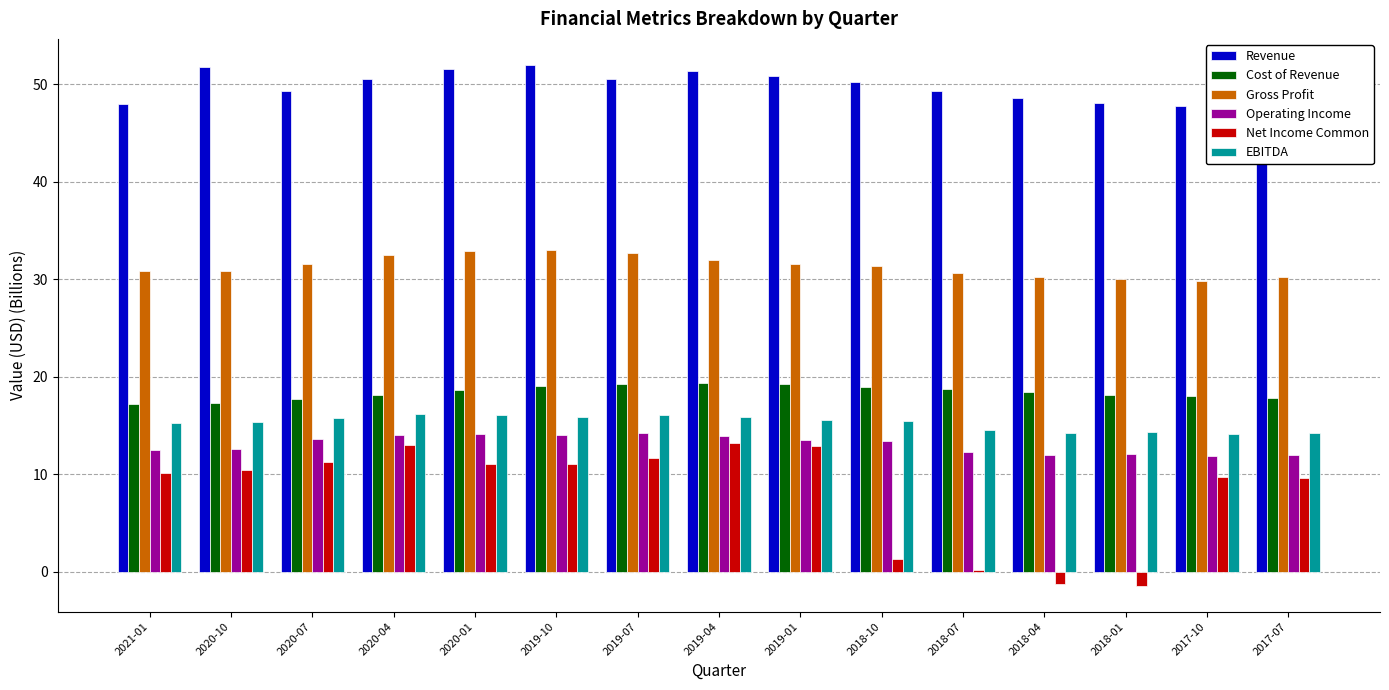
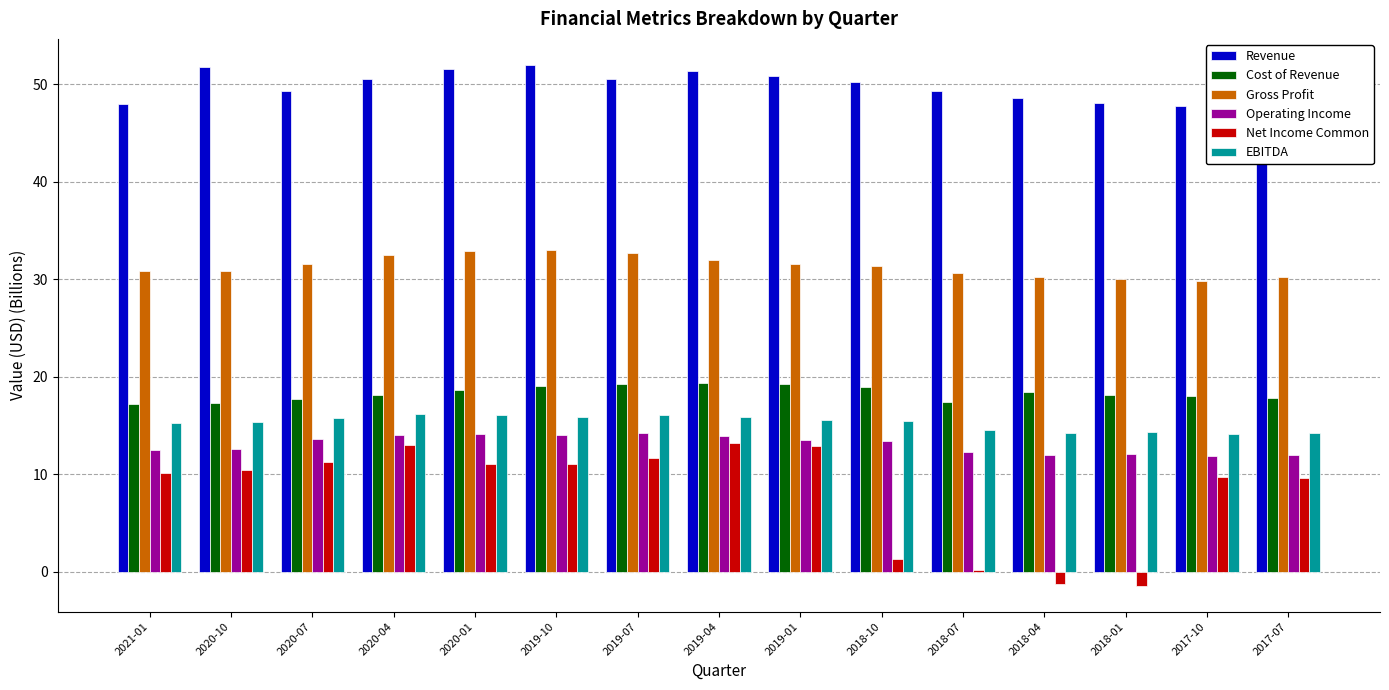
  {
    "Revenue": {
      "2021-01": 48,
      "2020-10": 52,
      "2020-07": 49,
      "2020-04": 51,
      "2020-01": 52,
      "2019-10": 52,
      "2019-07": 51,
      "2019-04": 51,
      "2019-01": 51,
      "2018-10": 50,
      "2018-07": 49,
      "2018-04": 49,
      "2018-01": 48,
      "2017-10": 48
    },
    "Cost of Revenue": {
      "2021-01": 17,
      "2020-10": 17,
      "2020-07": 18,
      "2020-04": 18,
      "2020-01": 19,
      "2019-10": 19,
      "2019-07": 19,
      "2019-04": 19,
      "2019-01": 19,
      "2018-10": 19,
-     "2018-07": 19,
+     "2018-07": 17,
      "2018-04": 18,
      "2018-01": 18,
      "2017-10": 18,
      "2017-07": 18
    },
    "Gross Profit": {
      "2021-01": 31,
      "2020-10": 31,
      "2020-07": 32,
      "2020-04": 33,
      "2020-01": 33,
      "2019-10": 33,
      "2019-07": 33,
      "2019-04": 32,
      "2019-01": 32,
      "2018-10": 31,
      "2018-07": 31,
      "2018-04": 30,
      "2018-01": 30,
      "2017-10": 30,
      "2017-07": 30
    },
    "Operating Income": {
      "2021-01": 12,
      "2020-10": 13,
      "2020-07": 14,
      "2020-04": 14,
      "2020-01": 14,
      "2019-10": 14,
      "2019-07": 14,
      "2019-04": 14,
      "2019-01": 13,
      "2018-10": 13,
      "2018-07": 12,
      "2018-04": 12,
      "2018-01": 12,
      "2017-10": 12,
      "2017-07": 12
    },
    "Net Income Common": {
      "2021-01": 10,
      "2020-10": 10,
      "2020-07": 11,
      "2020-04": 13,
      "2020-01": 11,
      "2019-10": 11,
      "2019-07": 12,
      "2019-04": 13,
      "2019-01": 13,
      "2018-10": 1,
      "2018-04": -1,
      "2018-01": -1,
      "2017-10": 10,
      "2017-07": 10
    },
    "EBITDA": {
      "2021-01": 15,
      "2020-10": 15,
      "2020-07": 16,
      "2020-04": 16,
      "2020-01": 16,
      "2019-10": 16,
      "2019-07": 16,
      "2019-04": 16,
      "2019-01": 16,
      "2018-10": 15,
      "2018-07": 15,
      "2018-04": 14,
      "2018-01": 14,
      "2017-10": 14,
      "2017-07": 14
    }
  }
